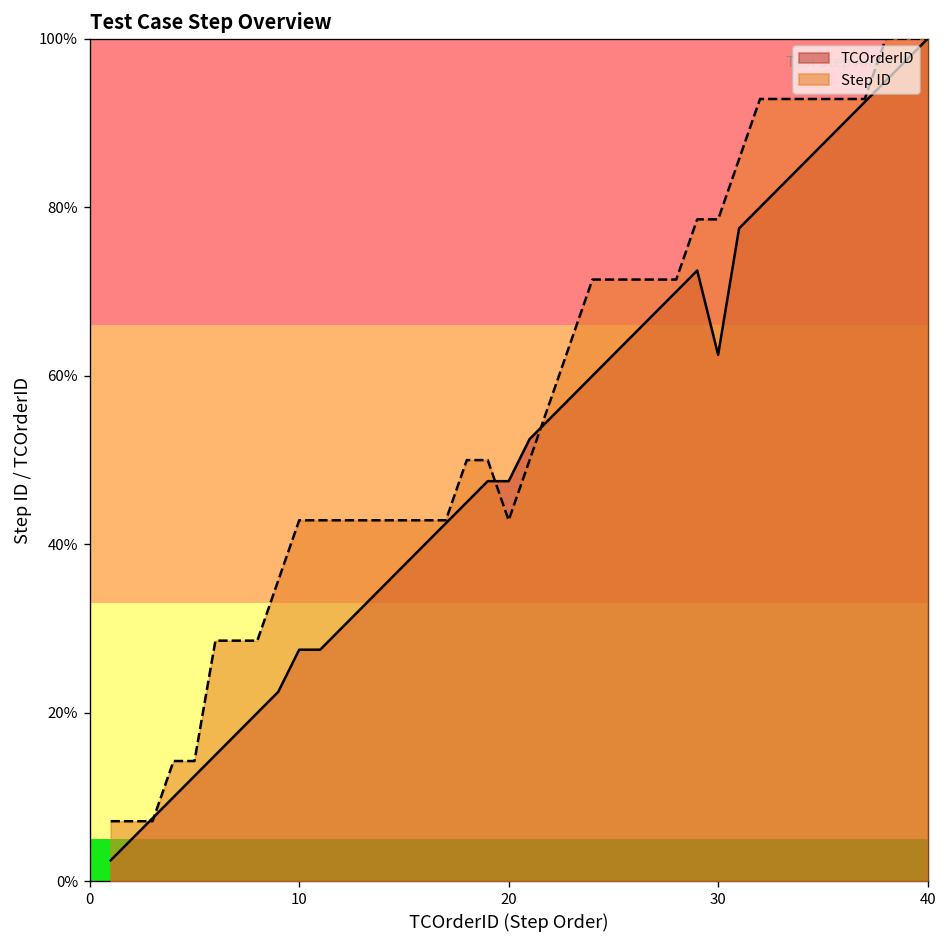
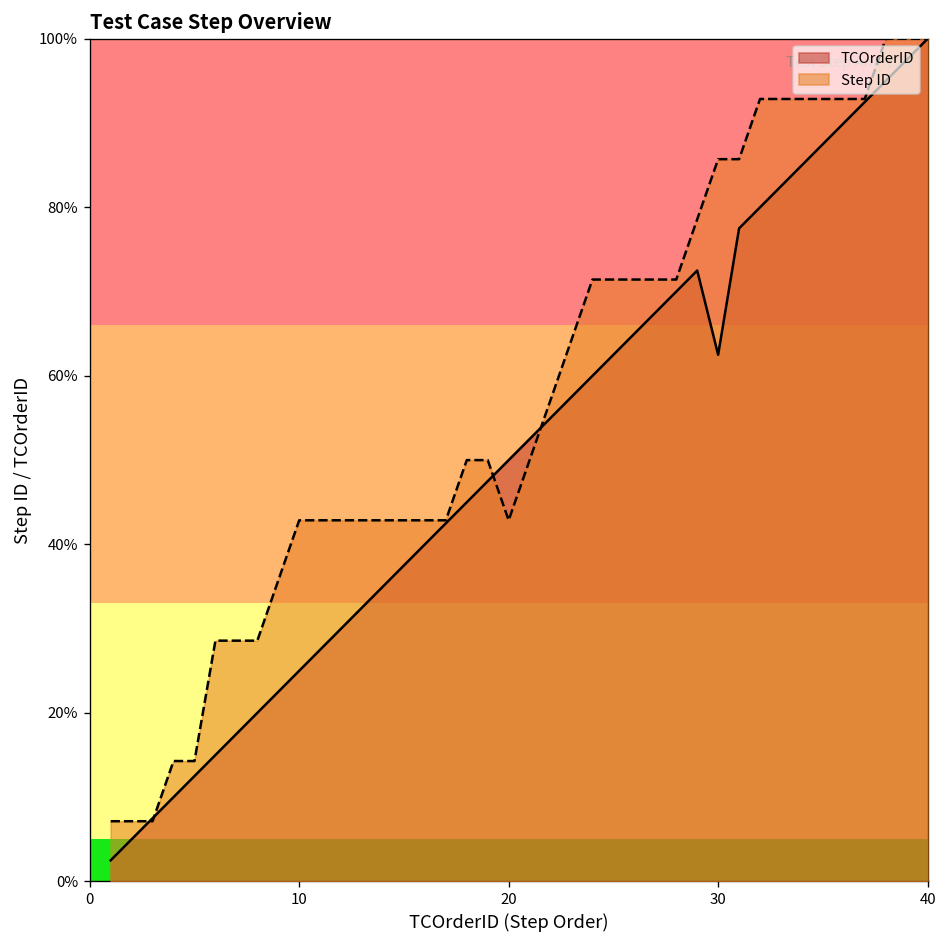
  {
    "TCOrderID": {
-     "10": "28%",
-     "20": "48%",
+     "10": "25%",
+     "20": "50%",
      "30": "63%"
    },
    "Step ID": {
      "10": "43%",
      "20": "43%",
-     "30": "79%"
+     "30": "86%"
    }
  }
